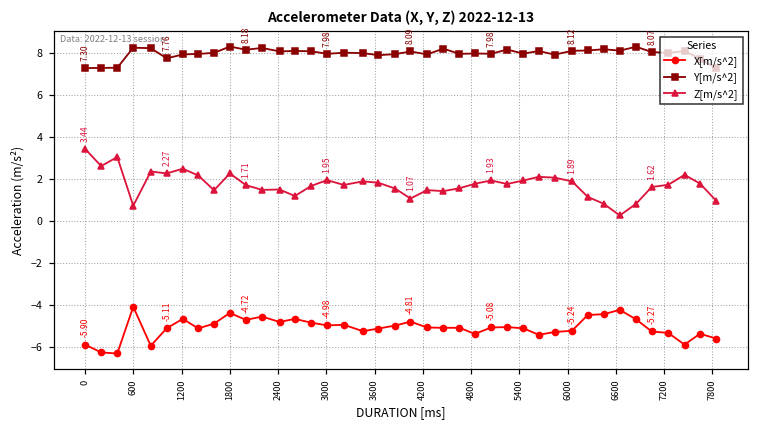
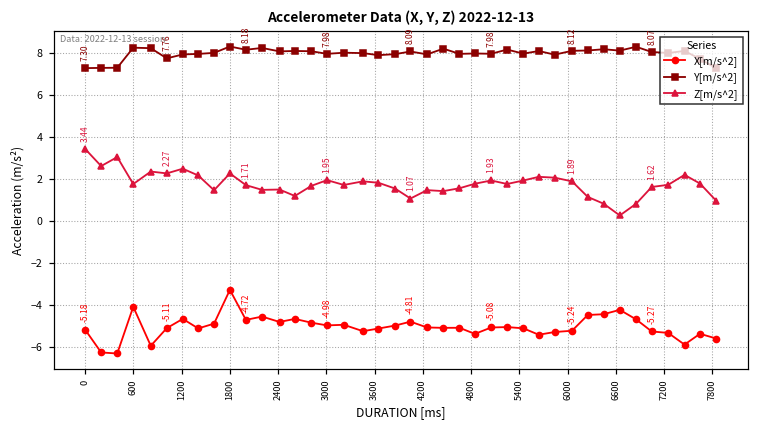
  {
    "X[m/s^2]": {
-     "0": -5.90,
-     "1800": -4.4
+     "0": -5.18,
+     "1800": -3.3
    },
    "Y[m/s^2]": {
      "0": 7.30
    },
    "Z[m/s^2]": {
-     "600": 0.7,
+     "600": 1.8,
      "1800": 2.3
    }
  }
